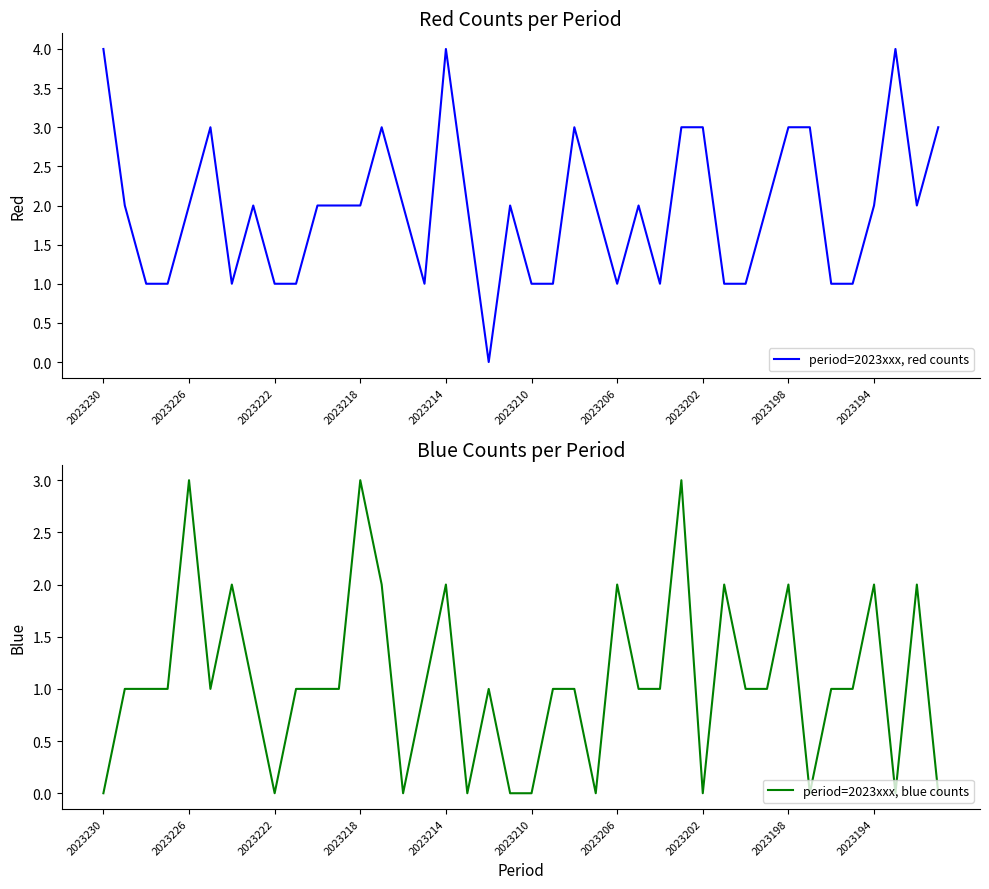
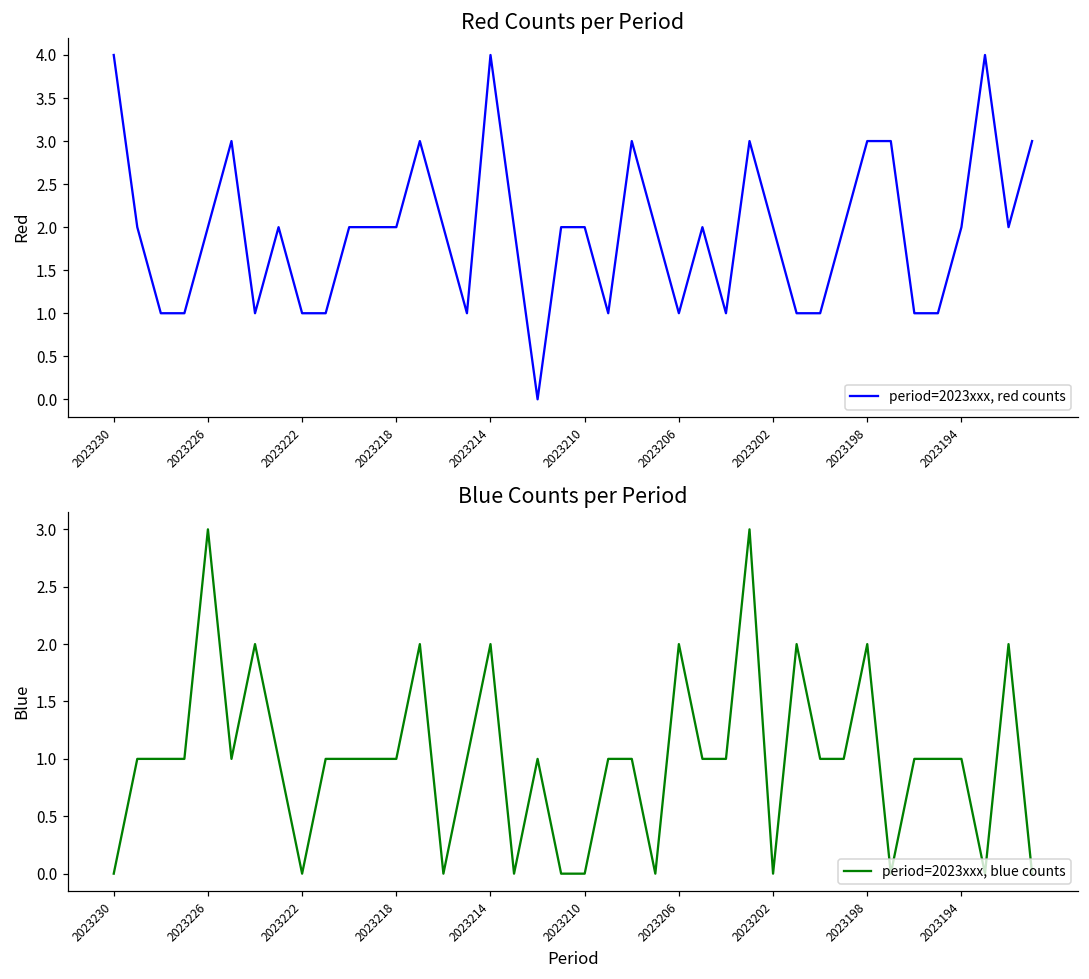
  {
    "Red Counts per Period": {
      "2023230": 4,
      "2023226": 2,
      "2023222": 1,
      "2023218": 2,
      "2023214": 4,
-     "2023210": 1,
+     "2023210": 2,
      "2023206": 1,
-     "2023202": 3,
+     "2023202": 2,
      "2023198": 3,
      "2023194": 2
    },
    "Blue Counts per Period": {
      "2023230": 0,
      "2023226": 3,
      "2023222": 0,
-     "2023218": 3,
+     "2023218": 1,
      "2023214": 2,
      "2023210": 0,
      "2023206": 2,
      "2023202": 0,
      "2023198": 2,
-     "2023194": 2
+     "2023194": 1
    }
  }
